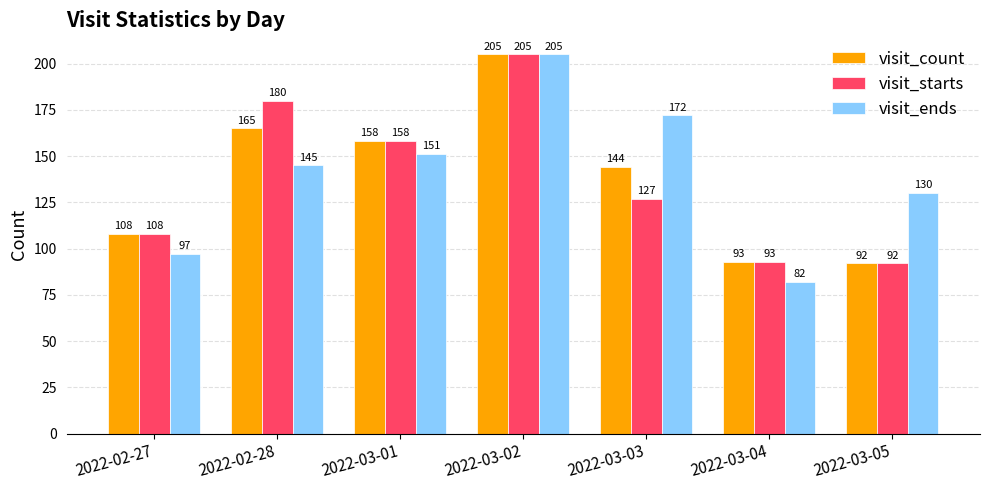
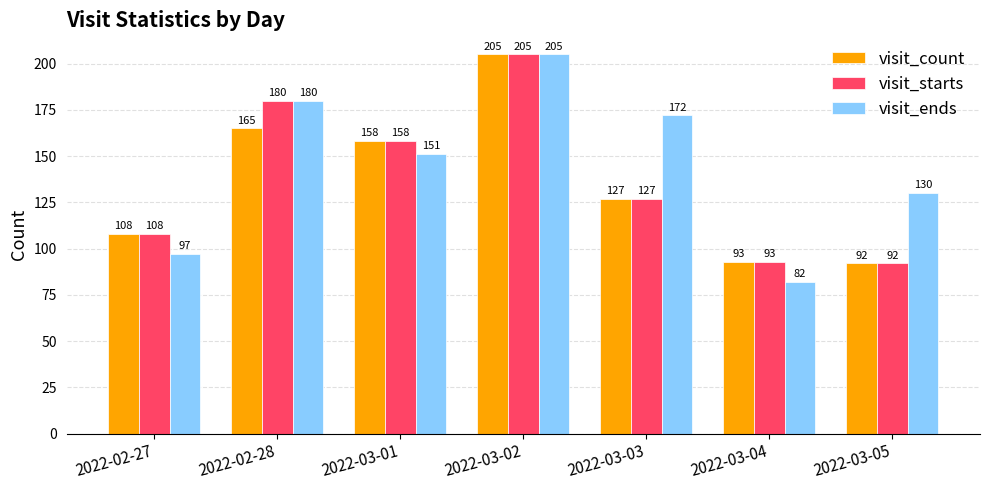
  {
    "visit_count": {
      "2022-02-27": 108,
      "2022-02-28": 165,
      "2022-03-01": 158,
      "2022-03-02": 205,
-     "2022-03-03": 144,
+     "2022-03-03": 127,
      "2022-03-04": 93,
      "2022-03-05": 92
    },
    "visit_starts": {
      "2022-02-27": 108,
      "2022-02-28": 180,
      "2022-03-01": 158,
      "2022-03-02": 205,
      "2022-03-03": 127,
      "2022-03-04": 93,
      "2022-03-05": 92
    },
    "visit_ends": {
      "2022-02-27": 97,
-     "2022-02-28": 145,
+     "2022-02-28": 180,
      "2022-03-01": 151,
      "2022-03-02": 205,
      "2022-03-03": 172,
      "2022-03-04": 82,
      "2022-03-05": 130
    }
  }
